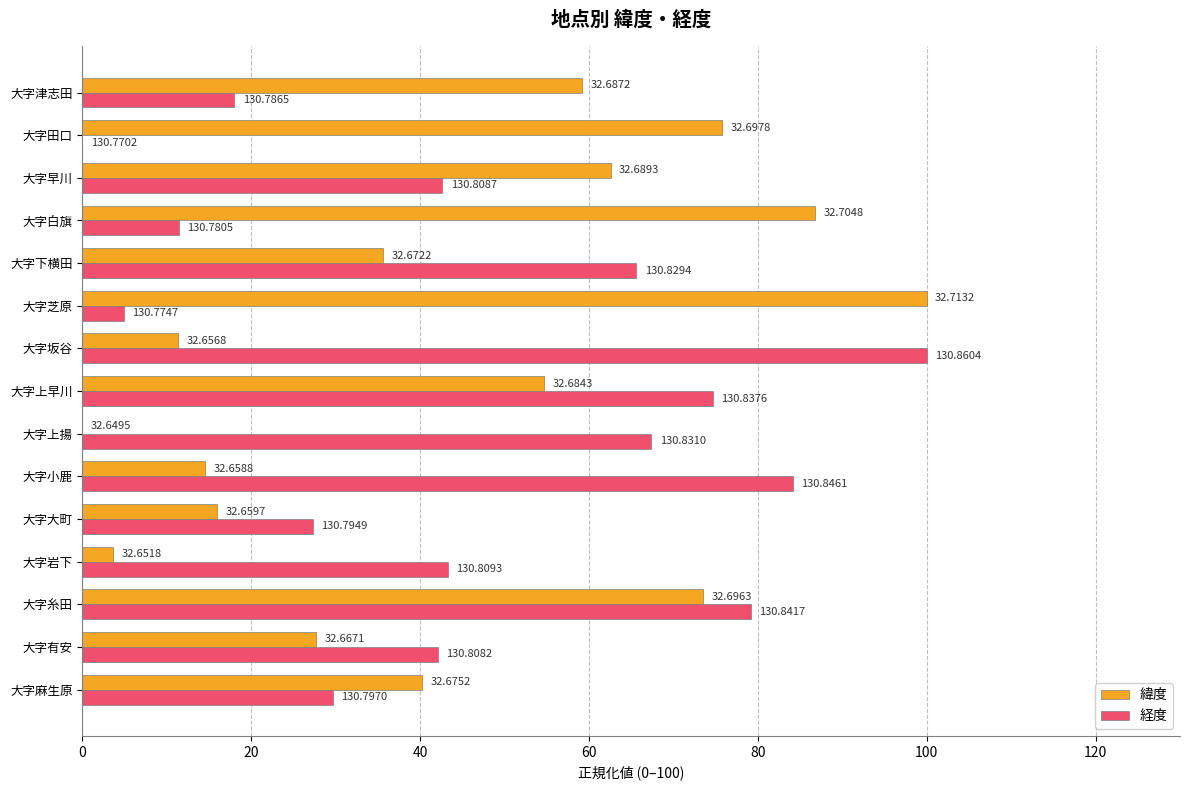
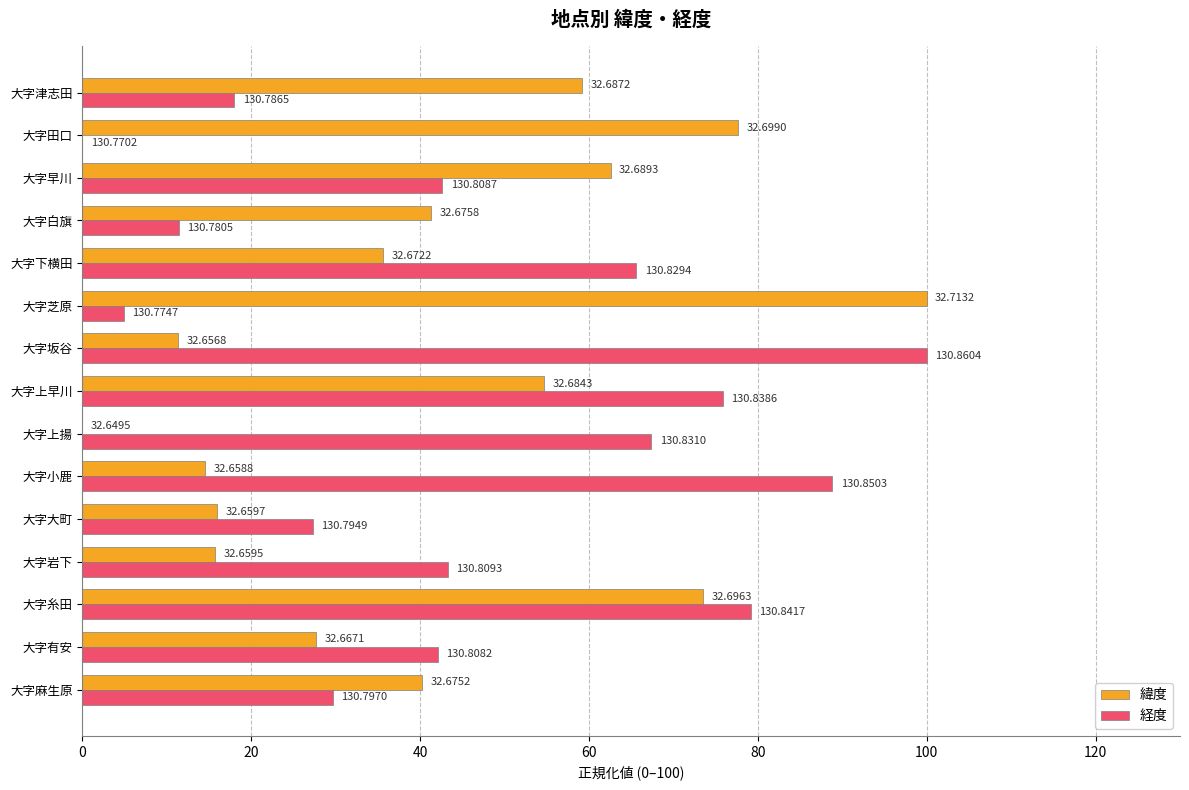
  {
    "緯度": {
-     "大字田口": 32.6978,
-     "大字白旗": 32.7048,
-     "大字岩下": 32.6518
+     "大字田口": 32.6990,
+     "大字白旗": 32.6758,
+     "大字岩下": 32.6595
    },
    "経度": {
-     "大字上早川": 130.8376,
-     "大字小鹿": 130.8461
+     "大字上早川": 130.8386,
+     "大字小鹿": 130.8503
    }
  }
